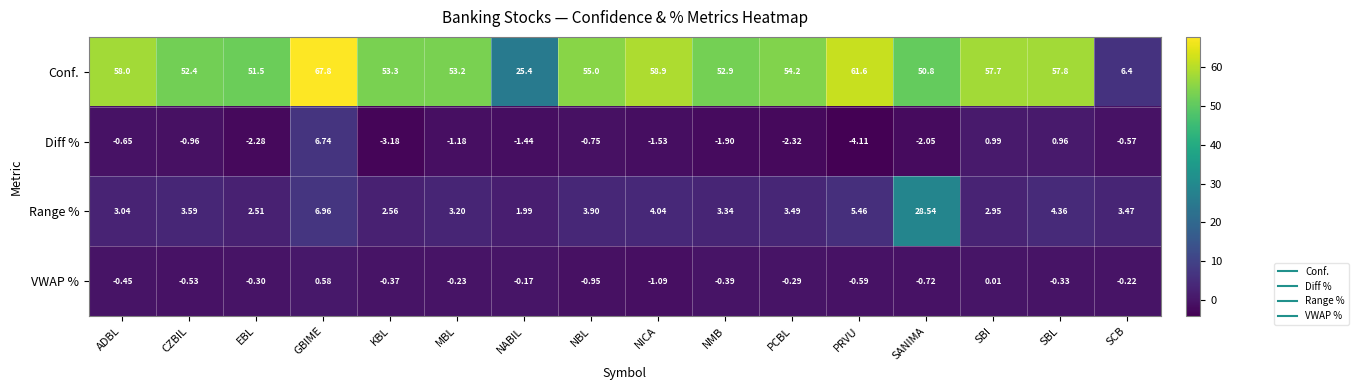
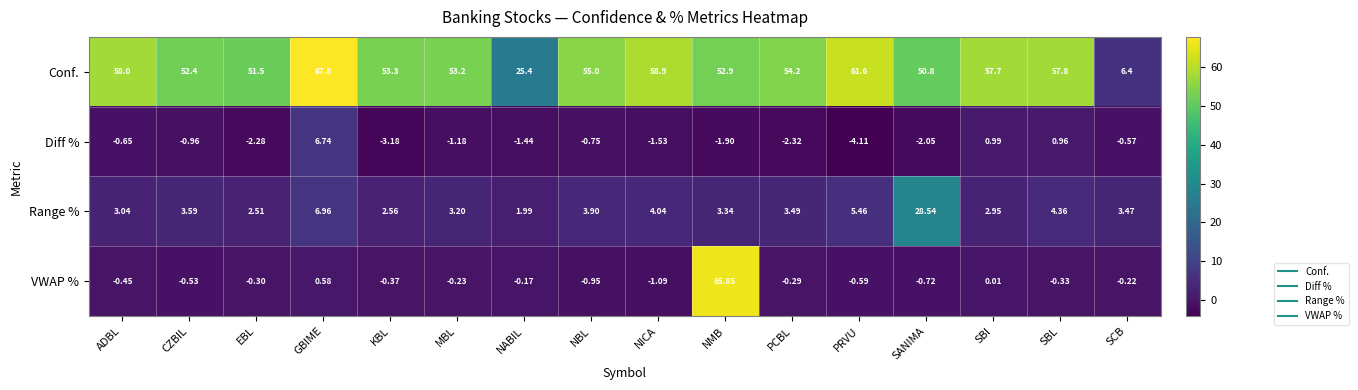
  {
    "Conf.": {
      "ADBL": 58.0,
      "CZBIL": 52.4,
      "EBL": 51.5,
      "GBIME": 67.8,
      "KBL": 53.3,
      "MBL": 53.2,
      "NABIL": 25.4,
      "NBL": 55.0,
      "NICA": 58.9,
      "NMB": 52.9,
      "PCBL": 54.2,
      "PRVU": 61.6,
      "SANIMA": 50.8,
      "SBI": 57.7,
      "SBL": 57.8,
      "SCB": 6.4
    },
    "Diff %": {
      "ADBL": -0.65,
      "CZBIL": -0.96,
      "EBL": -2.28,
      "GBIME": 6.74,
      "KBL": -3.18,
      "MBL": -1.18,
      "NABIL": -1.44,
      "NBL": -0.75,
      "NICA": -1.53,
      "NMB": -1.90,
      "PCBL": -2.32,
      "PRVU": -4.11,
      "SANIMA": -2.05,
      "SBI": 0.99,
      "SBL": 0.96,
      "SCB": -0.57
    },
    "Range %": {
      "ADBL": 3.04,
      "CZBIL": 3.59,
      "EBL": 2.51,
      "GBIME": 6.96,
      "KBL": 2.56,
      "MBL": 3.20,
      "NABIL": 1.99,
      "NBL": 3.90,
      "NICA": 4.04,
      "NMB": 3.34,
      "PCBL": 3.49,
      "PRVU": 5.46,
      "SANIMA": 28.54,
      "SBI": 2.95,
      "SBL": 4.36,
      "SCB": 3.47
    },
    "VWAP %": {
      "ADBL": -0.45,
      "CZBIL": -0.53,
      "EBL": -0.30,
      "GBIME": 0.58,
      "KBL": -0.37,
      "MBL": -0.23,
      "NABIL": -0.17,
      "NBL": -0.95,
      "NICA": -1.09,
-     "NMB": -0.39,
+     "NMB": 65.85,
      "PCBL": -0.29,
      "PRVU": -0.59,
      "SANIMA": -0.72,
      "SBI": 0.01,
      "SBL": -0.33,
      "SCB": -0.22
    }
  }
